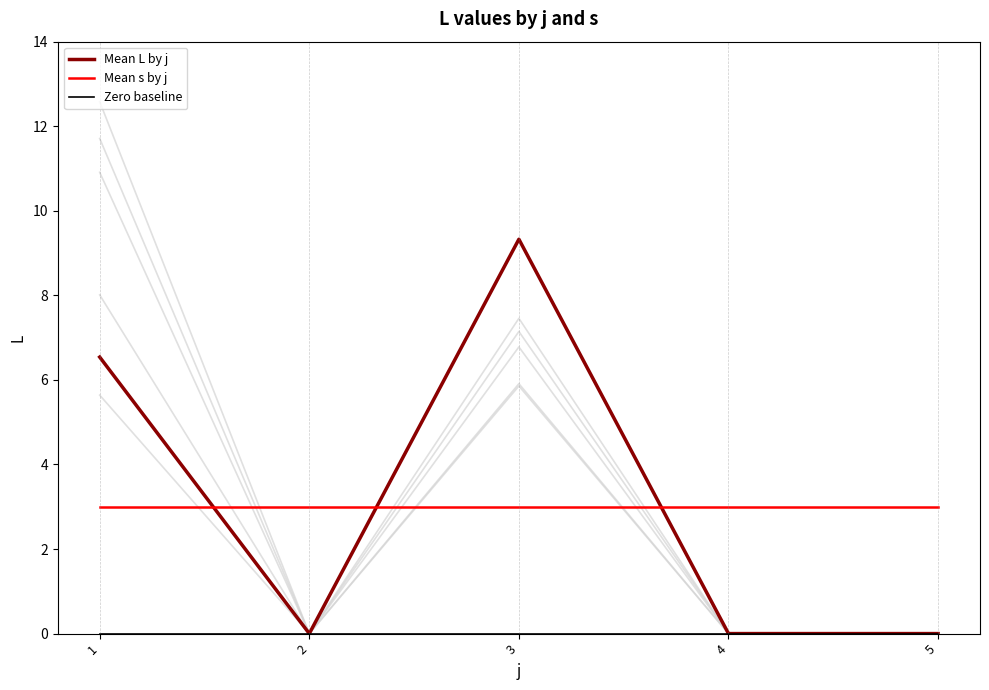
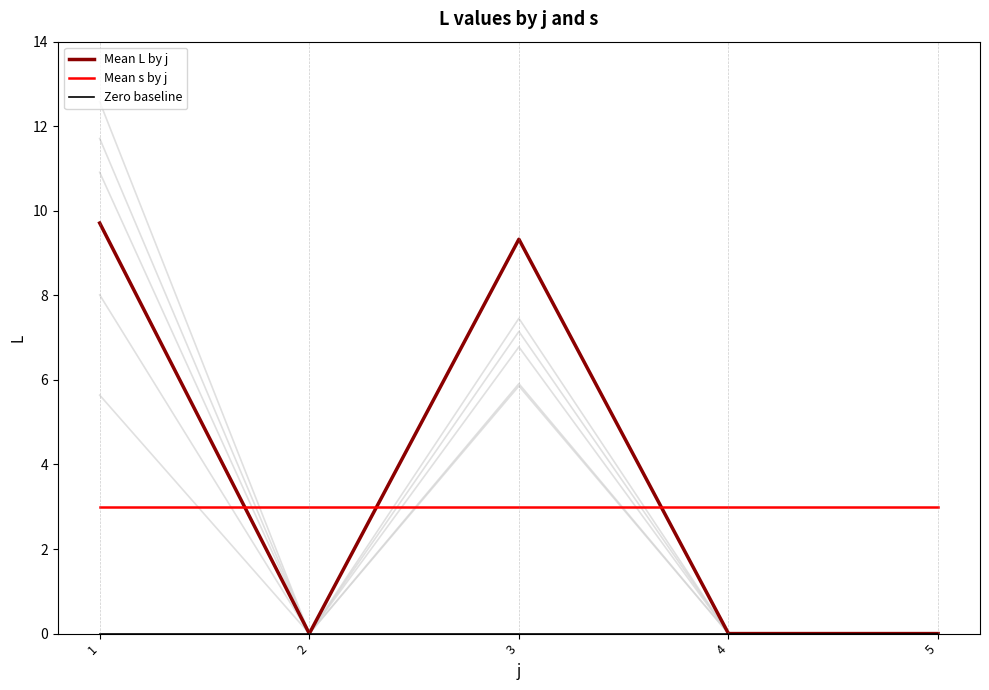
  {
    "Mean L by j": {
-     "1": 6.5,
+     "1": 9.7,
      "3": 9.3
    },
    "Mean s by j": {
      "1": 3.0,
      "2": 3.0,
      "3": 3.0,
      "4": 3.0,
      "5": 3.0
    },
    "Zero baseline": {
      "1": 0.0,
      "3": 0.0
    }
  }
